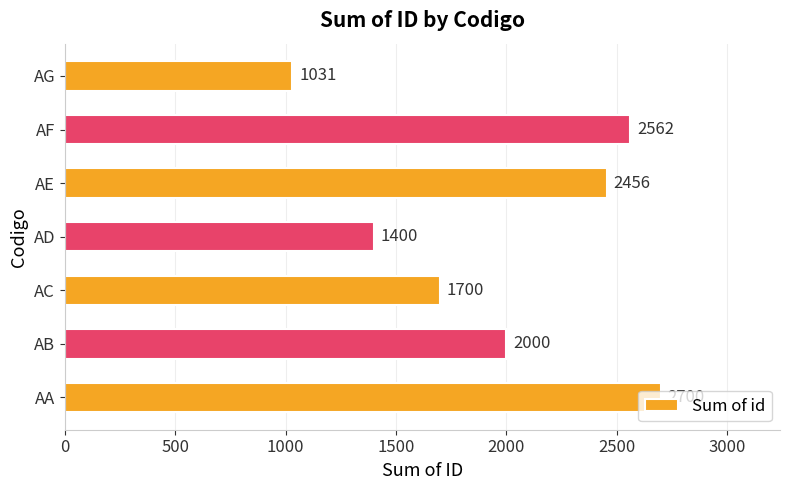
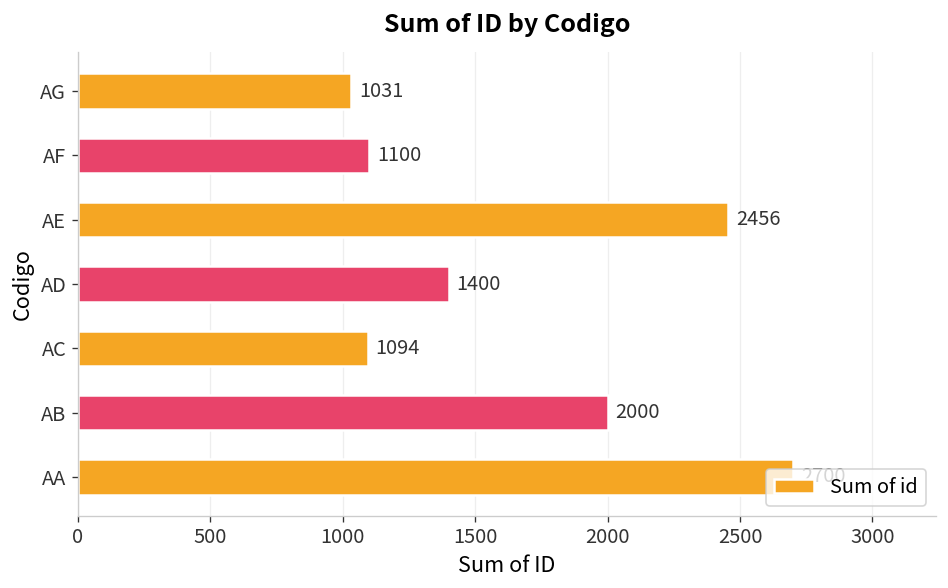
  {
    "AG": 1031,
-   "AF": 2562,
+   "AF": 1100,
    "AE": 2456,
    "AD": 1400,
-   "AC": 1700,
+   "AC": 1094,
    "AB": 2000
  }
